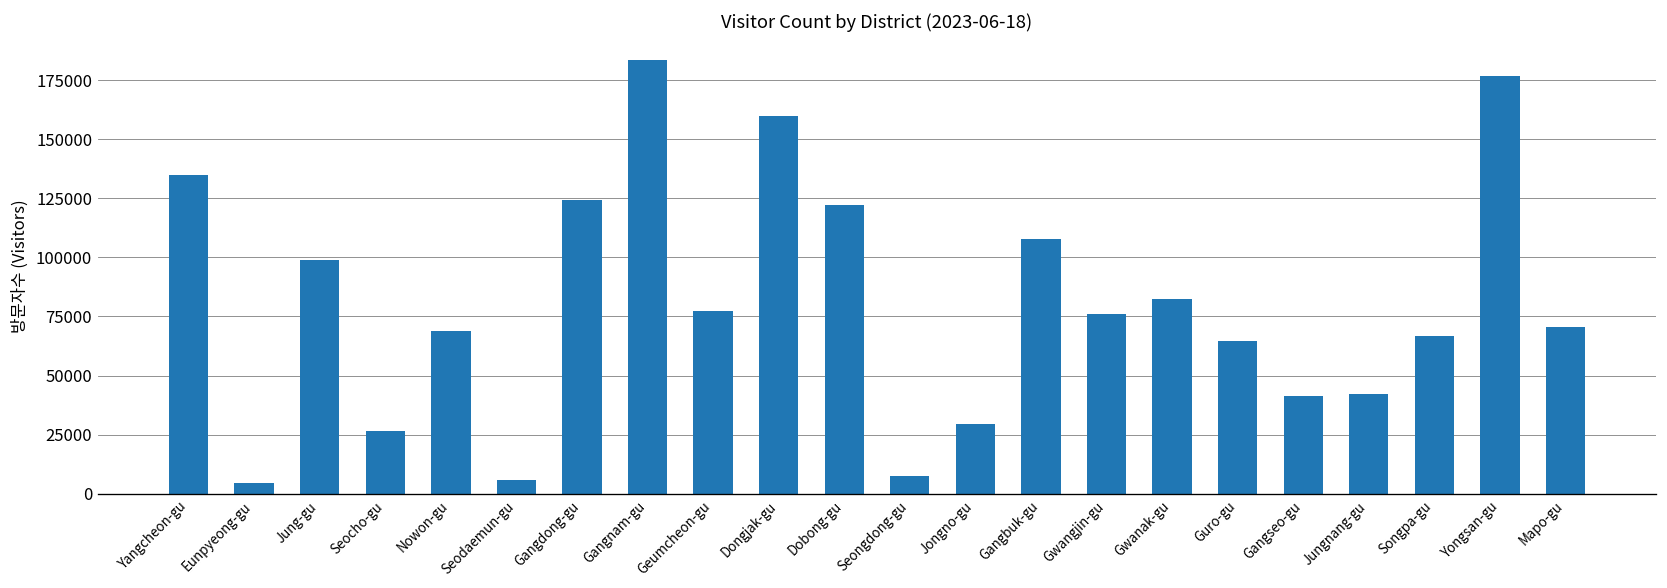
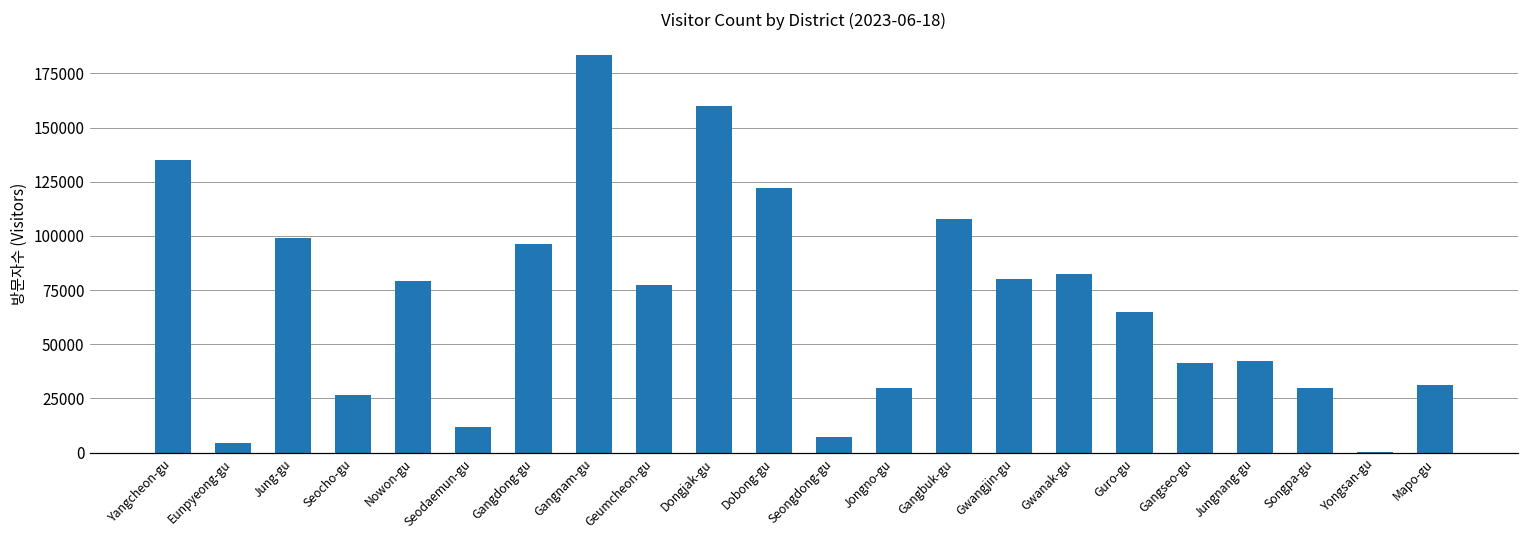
  {
    "Yangcheon-gu": 135000,
    "Eunpyeong-gu": 4000,
    "Jung-gu": 99000,
    "Seocho-gu": 26000,
-   "Nowon-gu": 69000,
-   "Seodaemun-gu": 6000,
-   "Gangdong-gu": 124000,
+   "Nowon-gu": 79000,
+   "Seodaemun-gu": 12000,
+   "Gangdong-gu": 96000,
    "Gangnam-gu": 184000,
    "Geumcheon-gu": 78000,
    "Dongjak-gu": 160000,
    "Dobong-gu": 122000,
    "Seongdong-gu": 7000,
    "Jongno-gu": 30000,
    "Gangbuk-gu": 108000,
-   "Gwangjin-gu": 76000,
+   "Gwangjin-gu": 80000,
    "Gwanak-gu": 82000,
    "Guro-gu": 65000,
    "Gangseo-gu": 42000,
    "Jungnang-gu": 42000,
-   "Songpa-gu": 67000,
-   "Yongsan-gu": 177000,
-   "Mapo-gu": 70000
+   "Songpa-gu": 30000,
+   "Yongsan-gu": 0,
+   "Mapo-gu": 31000
  }
